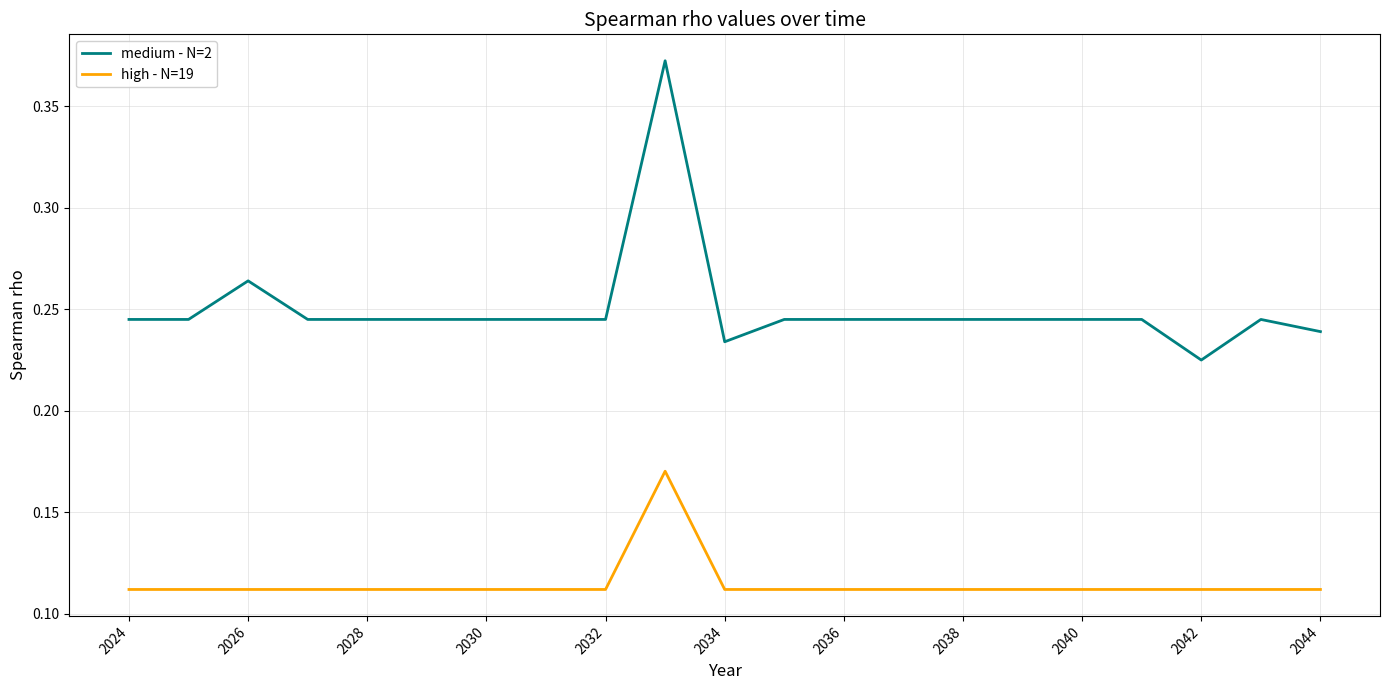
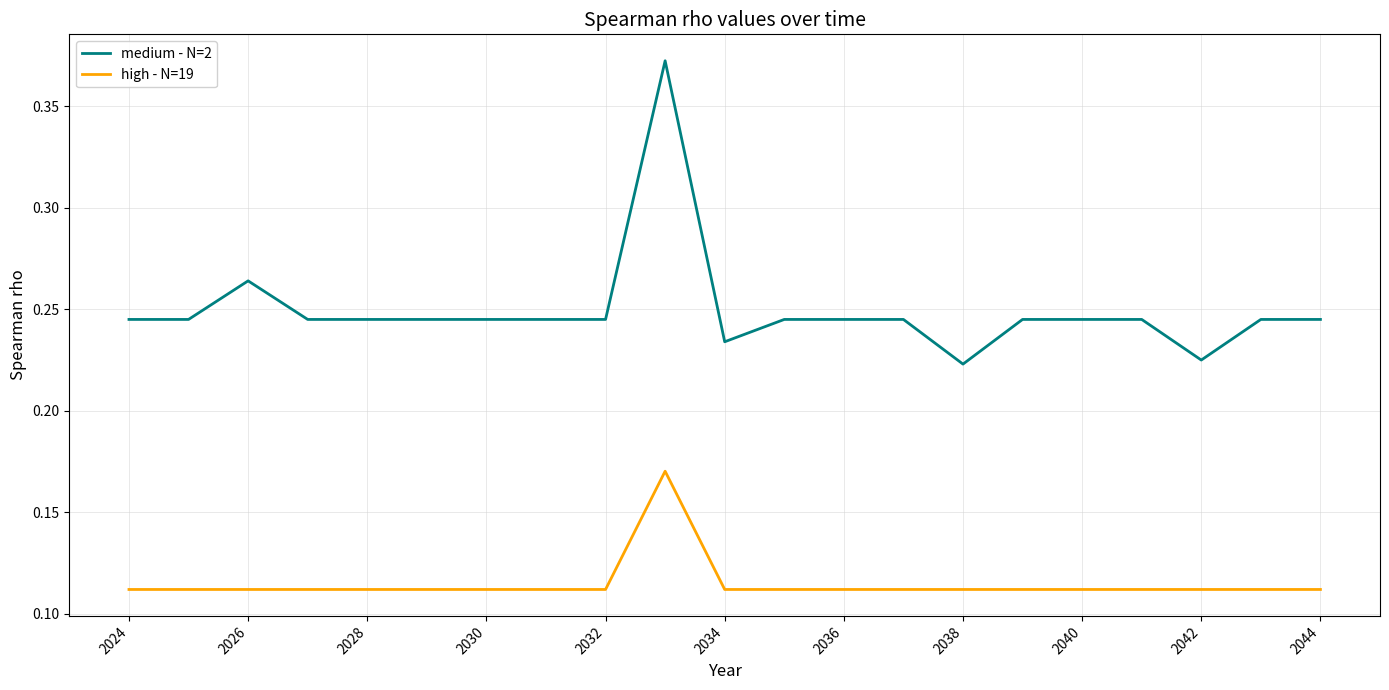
  {
    "medium - N=2": {
      "2024": 0.245,
      "2026": 0.264,
      "2028": 0.245,
      "2030": 0.245,
      "2032": 0.245,
      "2034": 0.234,
      "2036": 0.245,
-     "2038": 0.245,
+     "2038": 0.223,
      "2040": 0.245,
      "2042": 0.225,
-     "2044": 0.239
+     "2044": 0.245
    },
    "high - N=19": {
      "2024": 0.112,
      "2026": 0.112,
      "2028": 0.112,
      "2030": 0.112,
      "2032": 0.112,
      "2034": 0.112,
      "2036": 0.112,
      "2038": 0.112,
      "2040": 0.112,
      "2042": 0.112,
      "2044": 0.112
    }
  }
